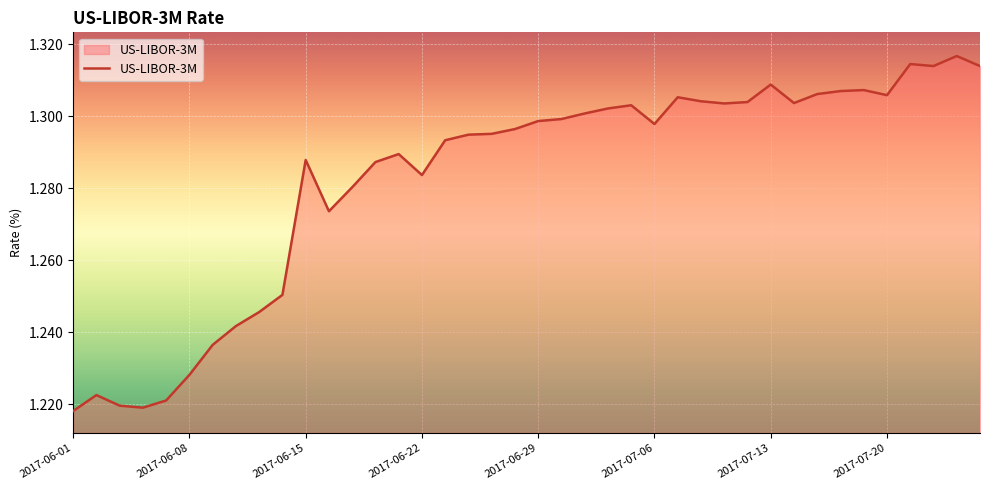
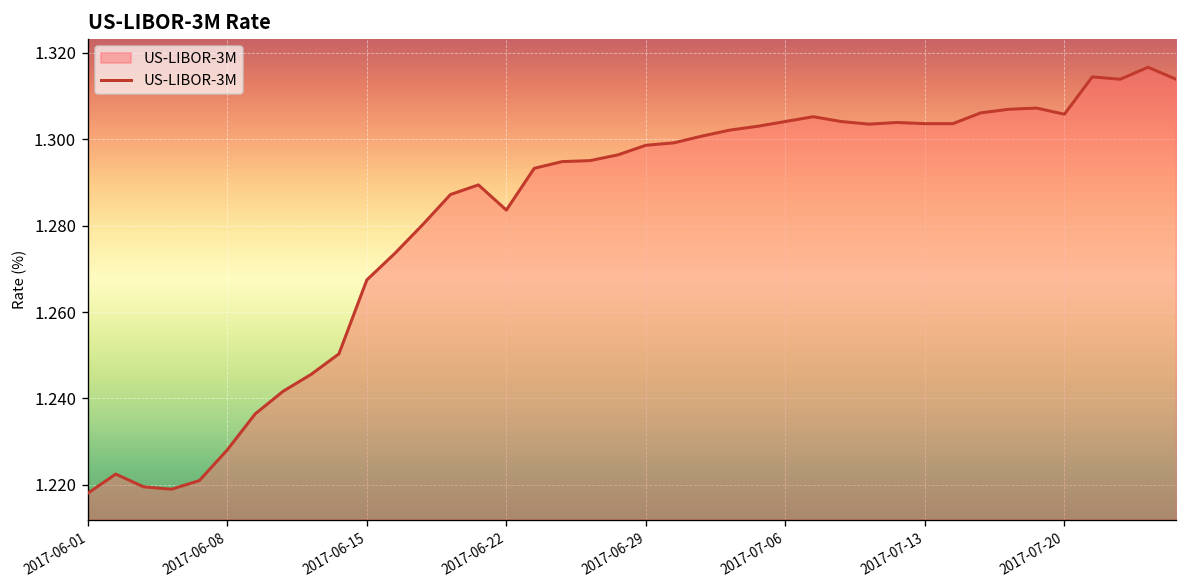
  {
    "2017-06-01": 1.218,
    "2017-06-08": 1.228,
-   "2017-06-15": 1.288,
+   "2017-06-15": 1.267,
    "2017-06-22": 1.284,
    "2017-06-29": 1.299,
-   "2017-07-06": 1.298,
-   "2017-07-13": 1.309,
+   "2017-07-06": 1.304,
+   "2017-07-13": 1.304,
    "2017-07-20": 1.306
  }
